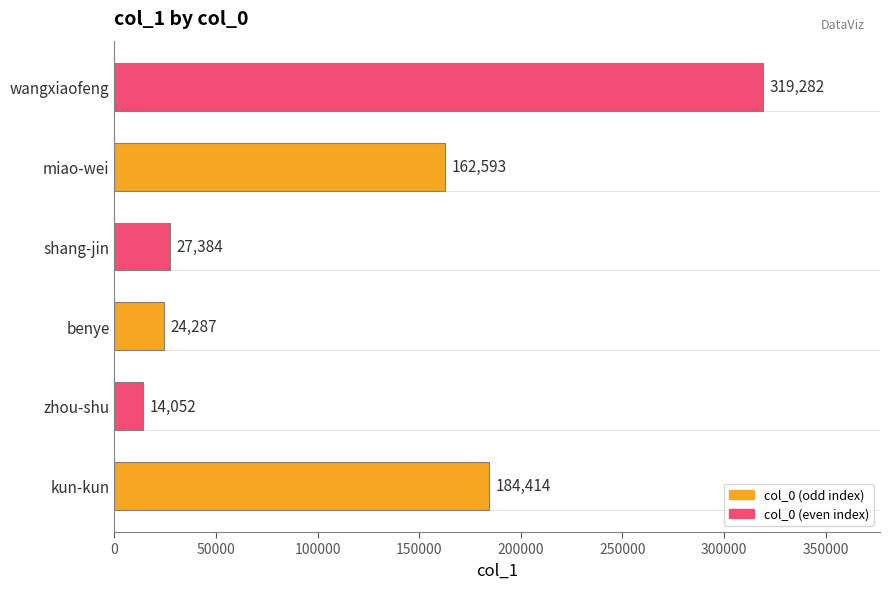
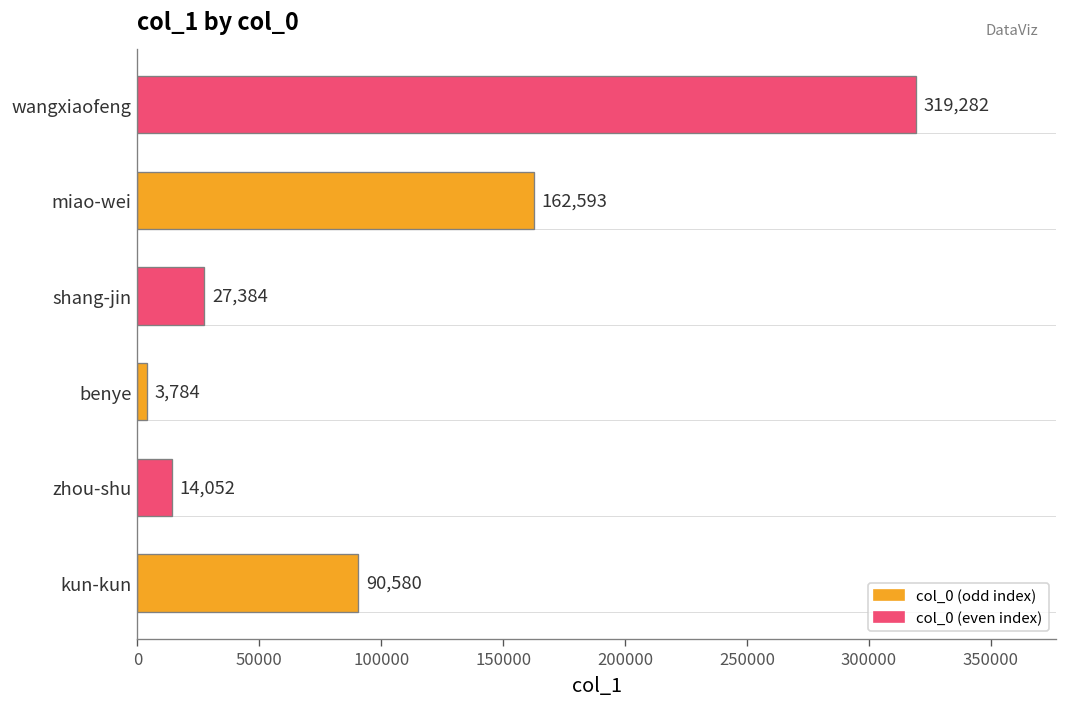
  {
    "wangxiaofeng": "319,282",
    "miao-wei": "162,593",
    "shang-jin": "27,384",
-   "benye": "24,287",
+   "benye": "3,784",
    "zhou-shu": "14,052",
-   "kun-kun": "184,414"
+   "kun-kun": "90,580"
  }
